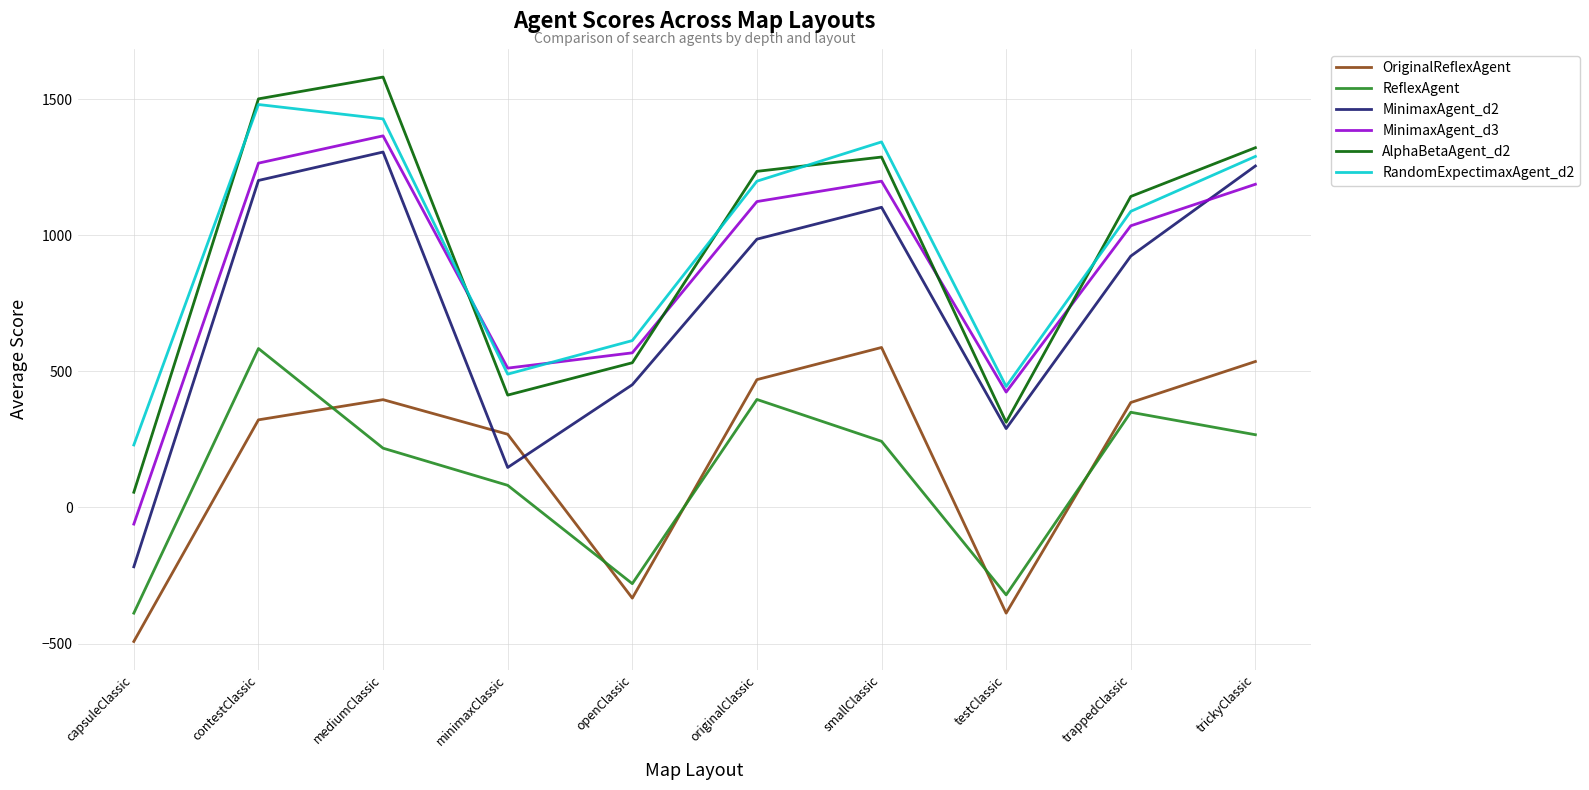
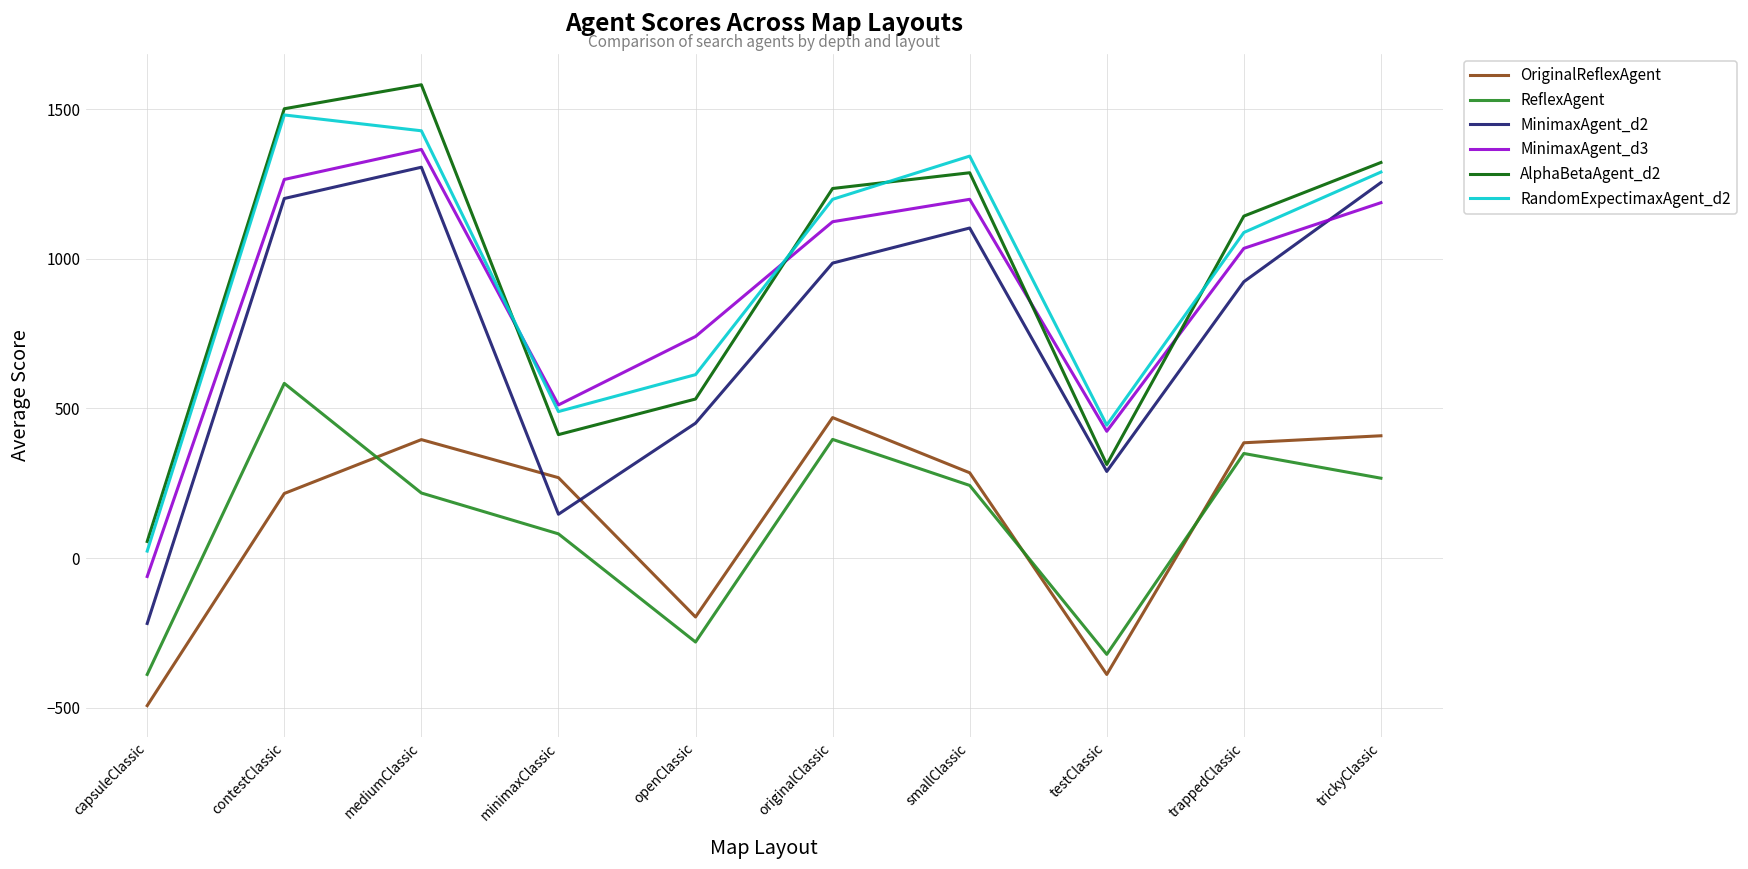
  {
    "OriginalReflexAgent": {
      "capsuleClassic": -490,
-     "contestClassic": 320,
+     "contestClassic": 220,
      "mediumClassic": 400,
      "minimaxClassic": 270,
-     "openClassic": -330,
+     "openClassic": -200,
      "originalClassic": 470,
-     "smallClassic": 590,
+     "smallClassic": 290,
      "testClassic": -390,
      "trappedClassic": 390,
-     "trickyClassic": 540
+     "trickyClassic": 410
    },
    "ReflexAgent": {
      "capsuleClassic": -390,
      "contestClassic": 580,
      "mediumClassic": 220,
      "minimaxClassic": 80,
      "openClassic": -280,
      "originalClassic": 400,
      "smallClassic": 240,
      "testClassic": -320,
      "trappedClassic": 350,
      "trickyClassic": 270
    },
    "MinimaxAgent_d2": {
      "capsuleClassic": -220,
      "contestClassic": 1200,
      "mediumClassic": 1310,
      "minimaxClassic": 150,
      "openClassic": 450,
      "originalClassic": 990,
      "smallClassic": 1100,
      "testClassic": 290,
      "trappedClassic": 920,
      "trickyClassic": 1250
    },
    "MinimaxAgent_d3": {
      "capsuleClassic": -60,
      "contestClassic": 1260,
      "mediumClassic": 1370,
      "minimaxClassic": 510,
-     "openClassic": 570,
+     "openClassic": 740,
      "originalClassic": 1120,
      "smallClassic": 1200,
      "testClassic": 420,
      "trappedClassic": 1030,
      "trickyClassic": 1190
    },
    "AlphaBetaAgent_d2": {
      "capsuleClassic": 60,
      "contestClassic": 1500,
      "mediumClassic": 1580,
      "minimaxClassic": 410,
      "openClassic": 530,
      "originalClassic": 1230,
      "smallClassic": 1290,
      "testClassic": 310,
      "trappedClassic": 1140,
      "trickyClassic": 1320
    },
    "RandomExpectimaxAgent_d2": {
-     "capsuleClassic": 230,
+     "capsuleClassic": 20,
      "contestClassic": 1480,
      "mediumClassic": 1430,
      "minimaxClassic": 490,
      "openClassic": 610,
      "originalClassic": 1200,
      "smallClassic": 1340,
      "testClassic": 440,
      "trappedClassic": 1090,
      "trickyClassic": 1290
    }
  }
